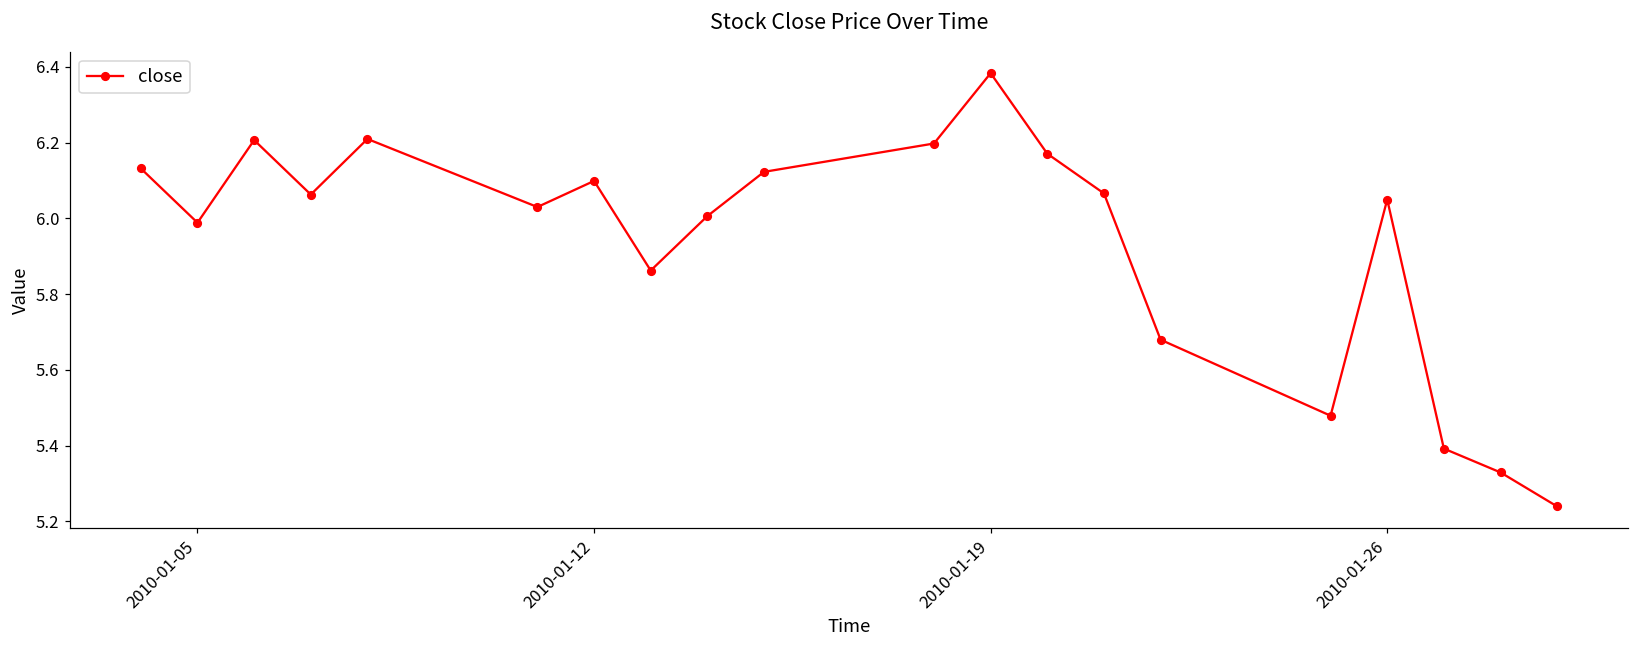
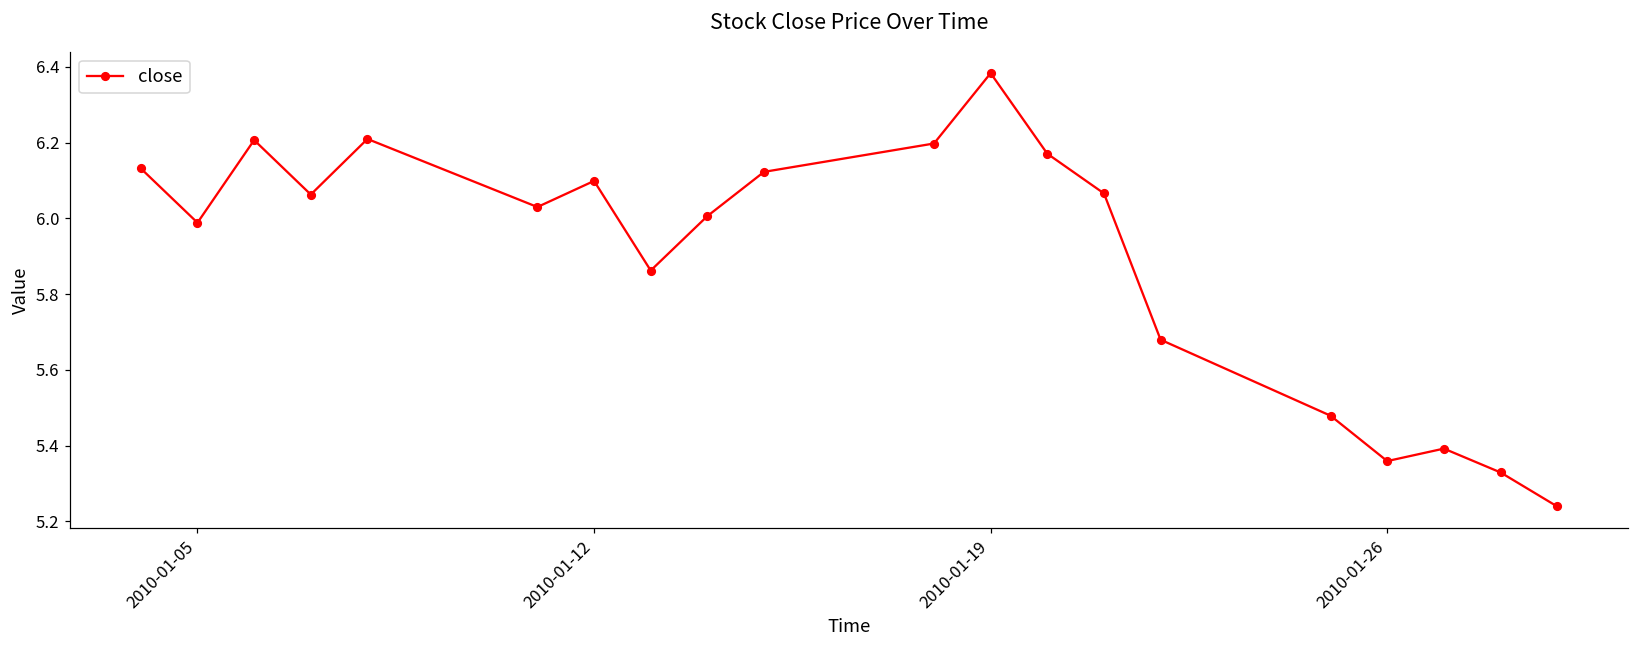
  {
    "2010-01-05": 5.99,
    "2010-01-12": 6.10,
    "2010-01-19": 6.38,
-   "2010-01-26": 6.05
+   "2010-01-26": 5.36
  }
